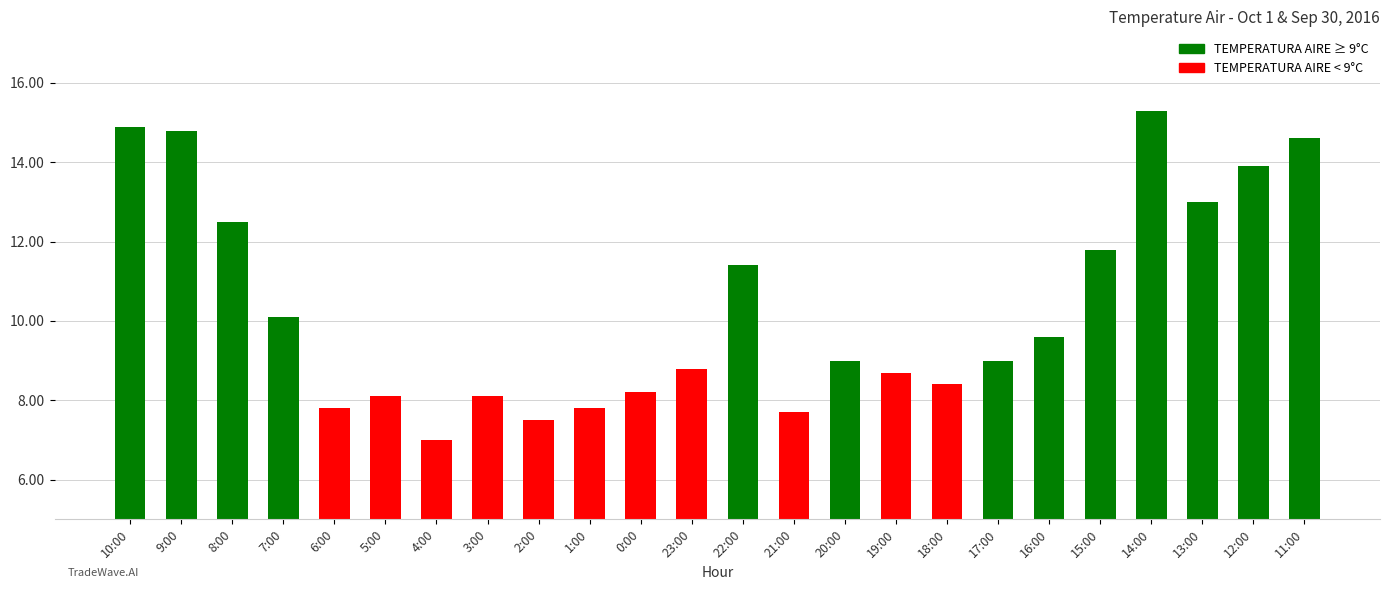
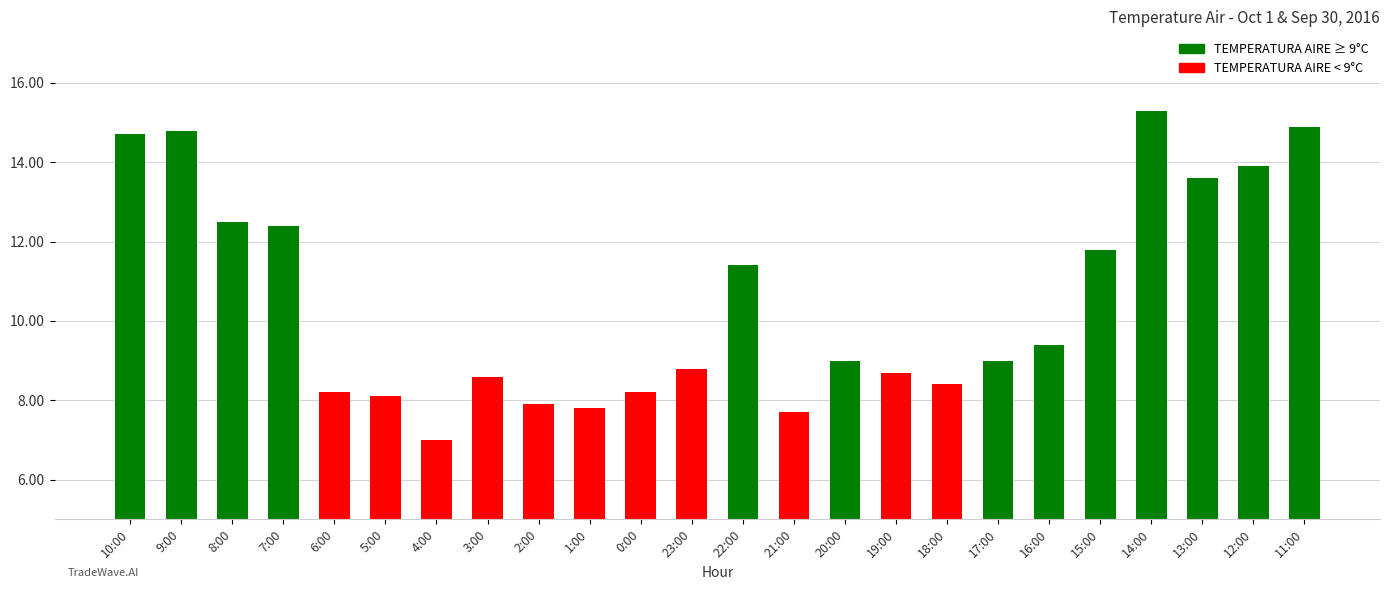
  {
-   "10:00": 14.9,
+   "10:00": 14.7,
    "9:00": 14.8,
    "8:00": 12.5,
-   "7:00": 10.1,
-   "6:00": 7.8,
+   "7:00": 12.4,
+   "6:00": 8.2,
    "5:00": 8.1,
    "4:00": 7.0,
-   "3:00": 8.1,
-   "2:00": 7.5,
+   "3:00": 8.6,
+   "2:00": 7.9,
    "1:00": 7.8,
    "0:00": 8.2,
    "23:00": 8.8,
    "22:00": 11.4,
    "21:00": 7.7,
    "20:00": 9.0,
    "19:00": 8.7,
    "18:00": 8.4,
    "17:00": 9.0,
-   "16:00": 9.6,
+   "16:00": 9.4,
    "15:00": 11.8,
    "14:00": 15.3,
-   "13:00": 13.0,
+   "13:00": 13.6,
    "12:00": 13.9,
-   "11:00": 14.6
+   "11:00": 14.9
  }
